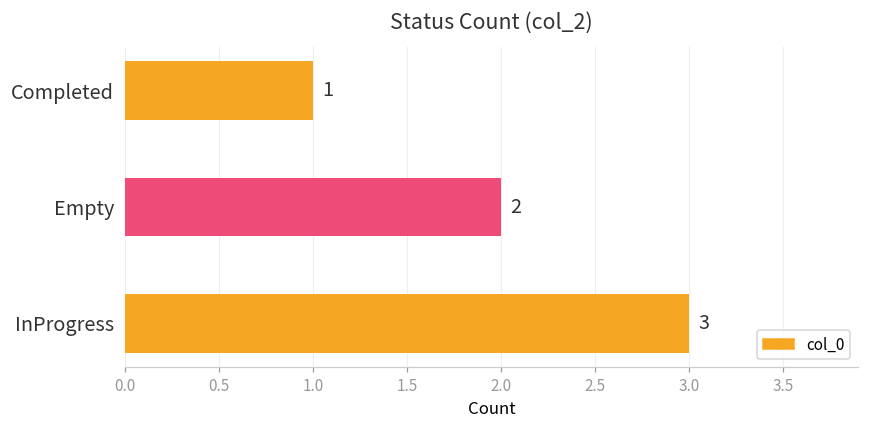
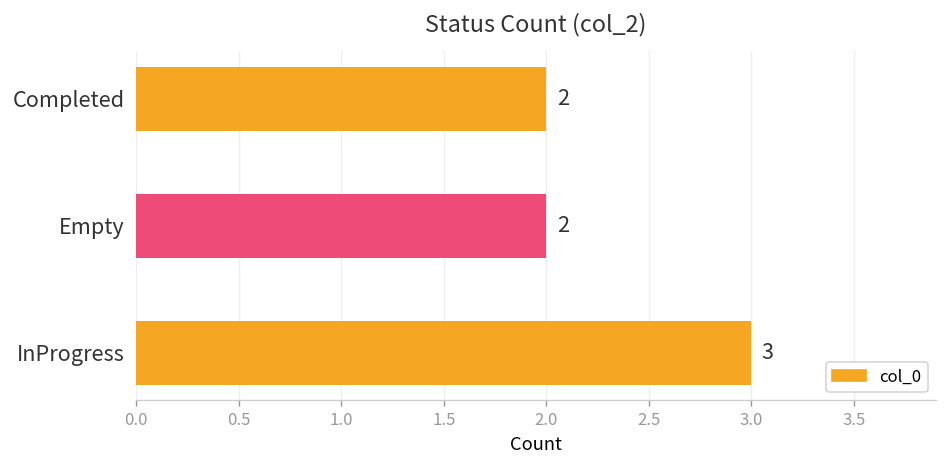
  {
-   "Completed": 1,
+   "Completed": 2,
    "Empty": 2,
    "InProgress": 3
  }
